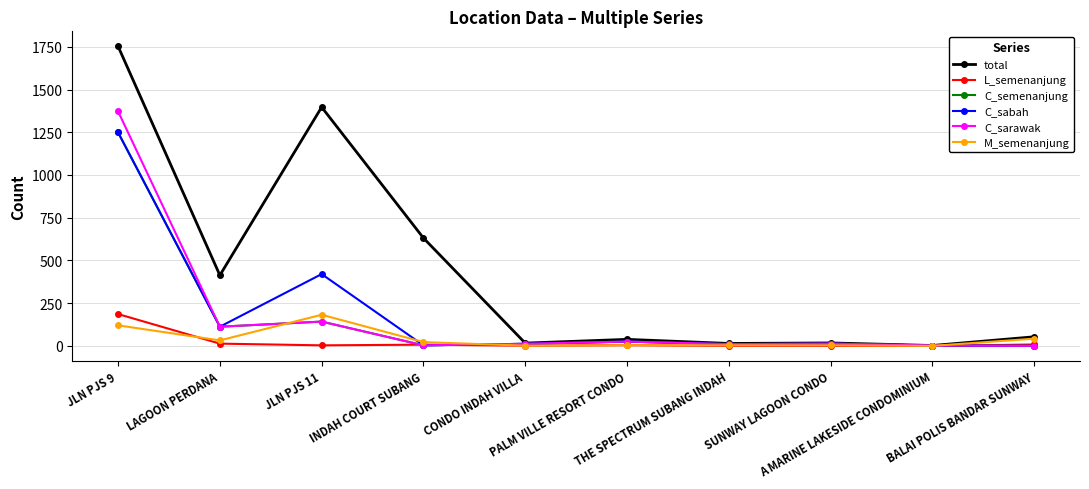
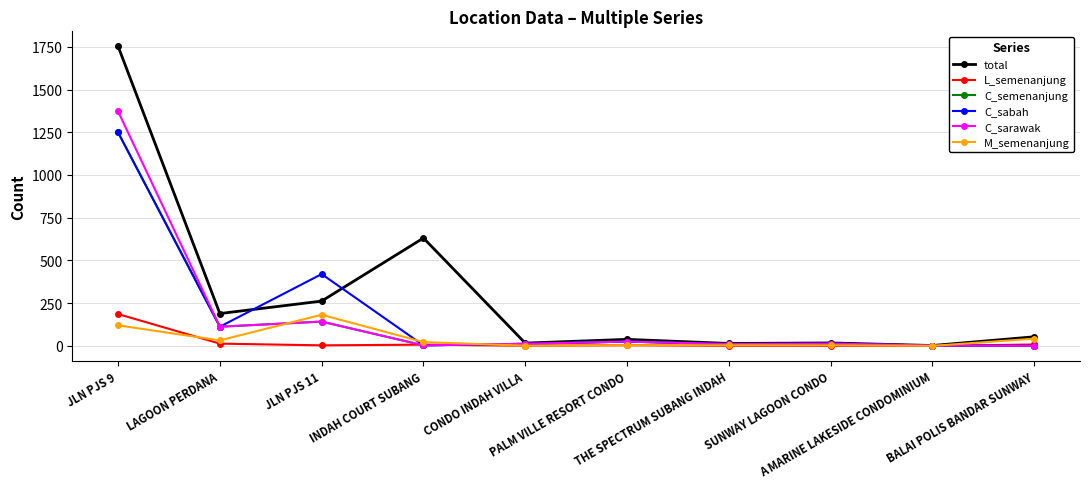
  {
    "total": {
      "JLN PJS 9": 1750,
-     "LAGOON PERDANA": 410,
-     "JLN PJS 11": 1400,
+     "LAGOON PERDANA": 190,
+     "JLN PJS 11": 260,
      "INDAH COURT SUBANG": 630
    },
    "L_semenanjung": {
      "JLN PJS 9": 190,
      "LAGOON PERDANA": 10,
      "JLN PJS 11": 0
    },
    "C_sabah": {
      "JLN PJS 11": 420
    },
    "C_sarawak": {
      "JLN PJS 9": 1370
    },
    "M_semenanjung": {
      "JLN PJS 9": 120,
      "LAGOON PERDANA": 30,
      "JLN PJS 11": 180,
      "INDAH COURT SUBANG": 20
    }
  }
